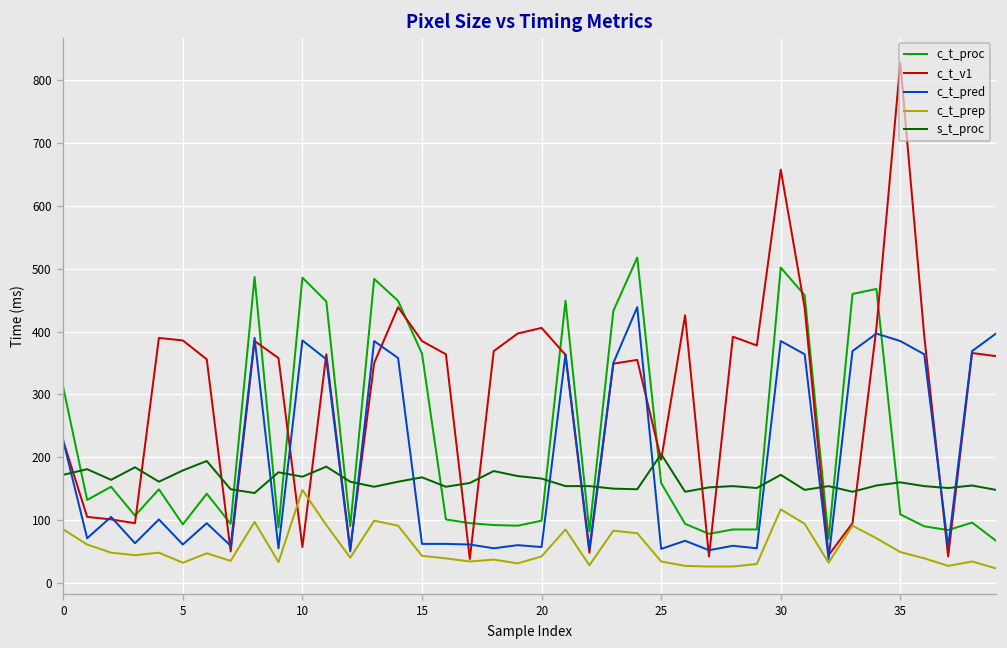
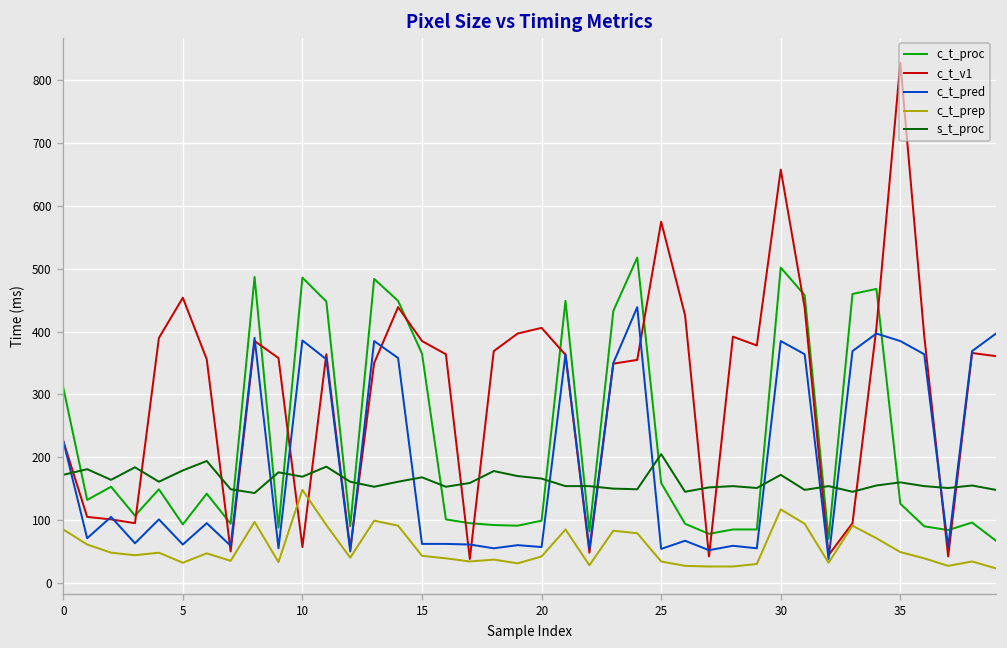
  {
    "c_t_proc": {
      "0": 310,
      "5": 90,
      "10": 490,
      "15": 370,
      "20": 100,
      "25": 160,
      "30": 500,
-     "35": 110
+     "35": 130
    },
    "c_t_v1": {
-     "5": 390,
+     "5": 450,
      "10": 60,
      "15": 390,
      "20": 410,
-     "25": 200,
+     "25": 580,
      "30": 660
    },
    "c_t_pred": {
      "5": 60,
      "10": 390,
      "15": 60,
      "20": 60,
      "25": 50,
      "30": 390,
      "35": 390
    },
    "c_t_prep": {
      "0": 90,
      "5": 30,
      "10": 150,
      "15": 40,
      "20": 40,
      "25": 30,
      "30": 120,
      "35": 50
    },
    "s_t_proc": {
      "0": 170,
      "5": 180,
      "10": 170,
      "15": 170,
      "20": 170,
      "25": 210,
      "30": 170,
      "35": 160
    }
  }
